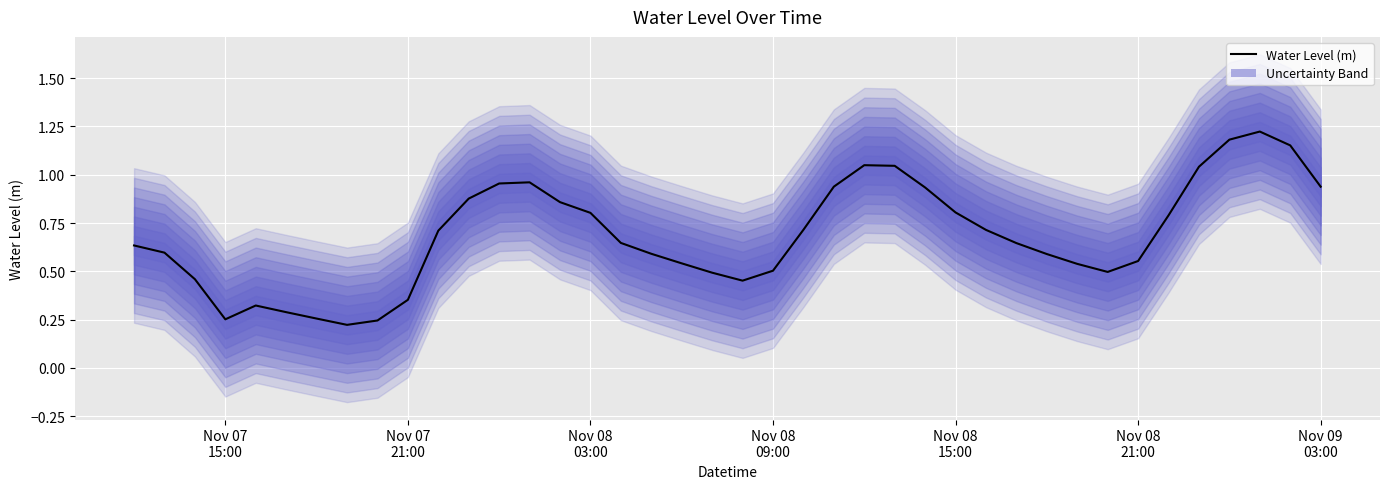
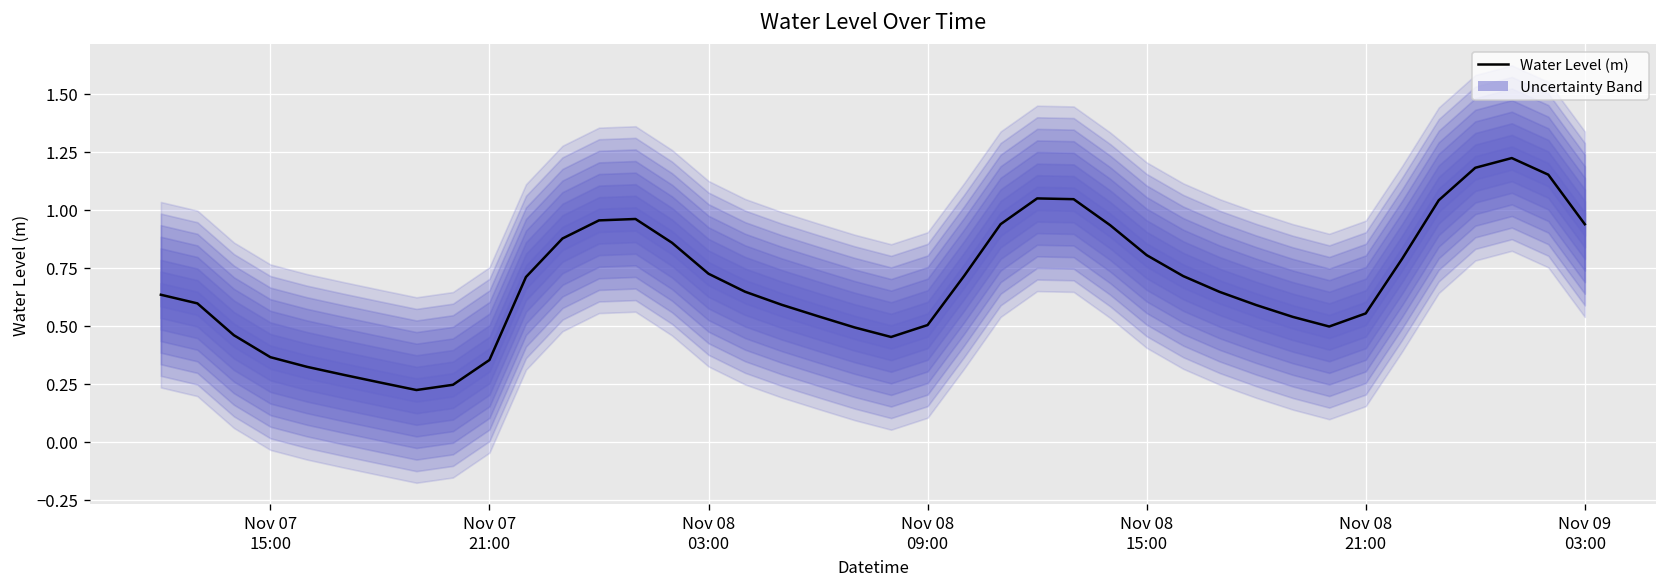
  {
    "Water Level (m)": {
-     "Nov 07 15:00": 0.25,
+     "Nov 07 15:00": 0.36,
      "Nov 07 21:00": 0.35,
-     "Nov 08 03:00": 0.80,
+     "Nov 08 03:00": 0.72,
      "Nov 08 09:00": 0.50,
      "Nov 08 15:00": 0.80,
      "Nov 08 21:00": 0.55,
      "Nov 09 03:00": 0.94
    }
  }
